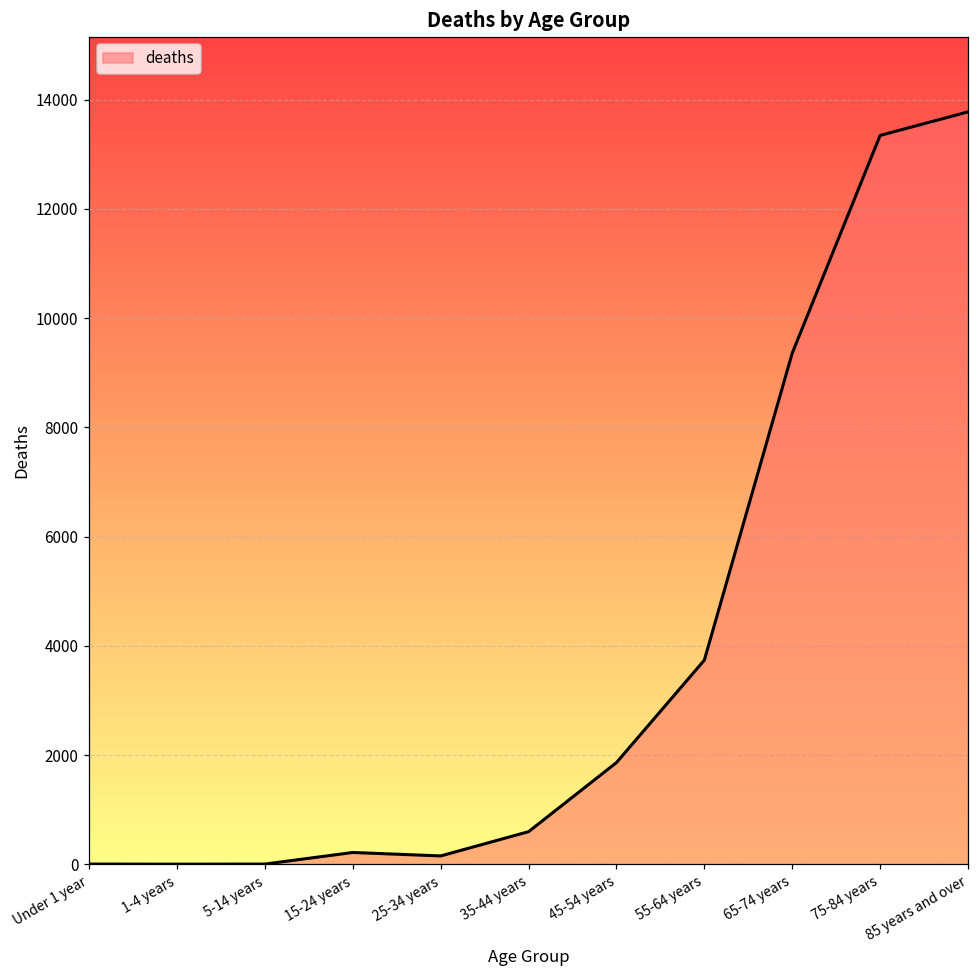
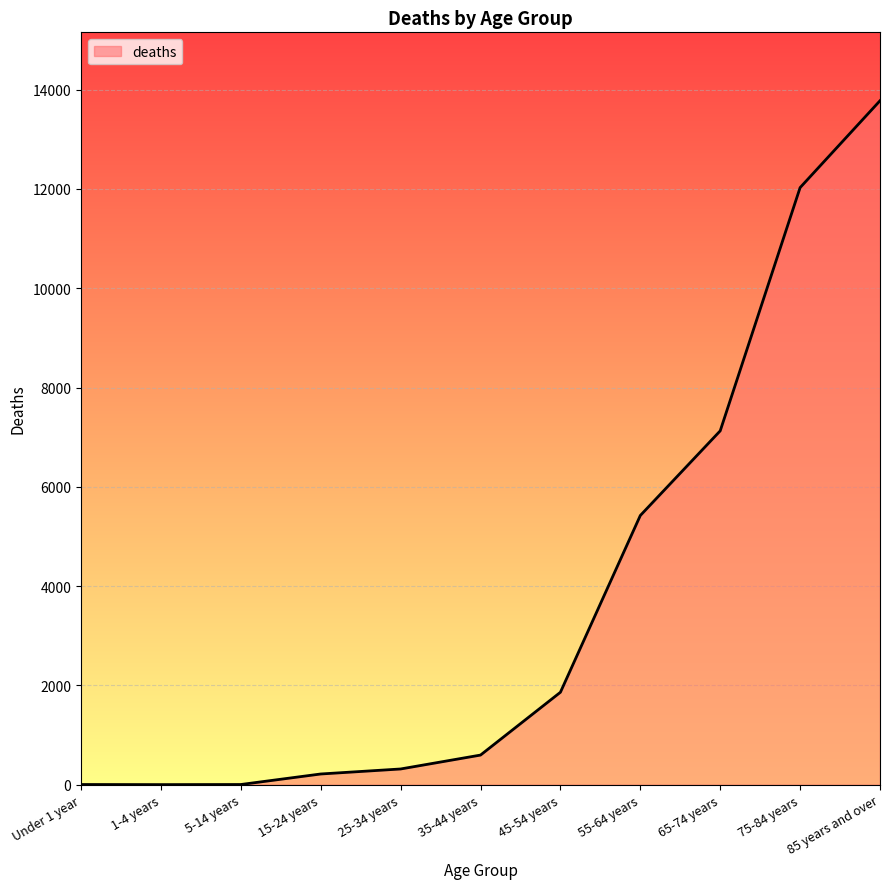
  {
    "Under 1 year": 0,
    "1-4 years": 0,
    "5-14 years": 0,
    "15-24 years": 200,
-   "25-34 years": 200,
+   "25-34 years": 300,
    "35-44 years": 600,
    "45-54 years": 1900,
-   "55-64 years": 3700,
-   "65-74 years": 9400,
-   "75-84 years": 13300,
+   "55-64 years": 5400,
+   "65-74 years": 7100,
+   "75-84 years": 12000,
    "85 years and over": 13800
  }
